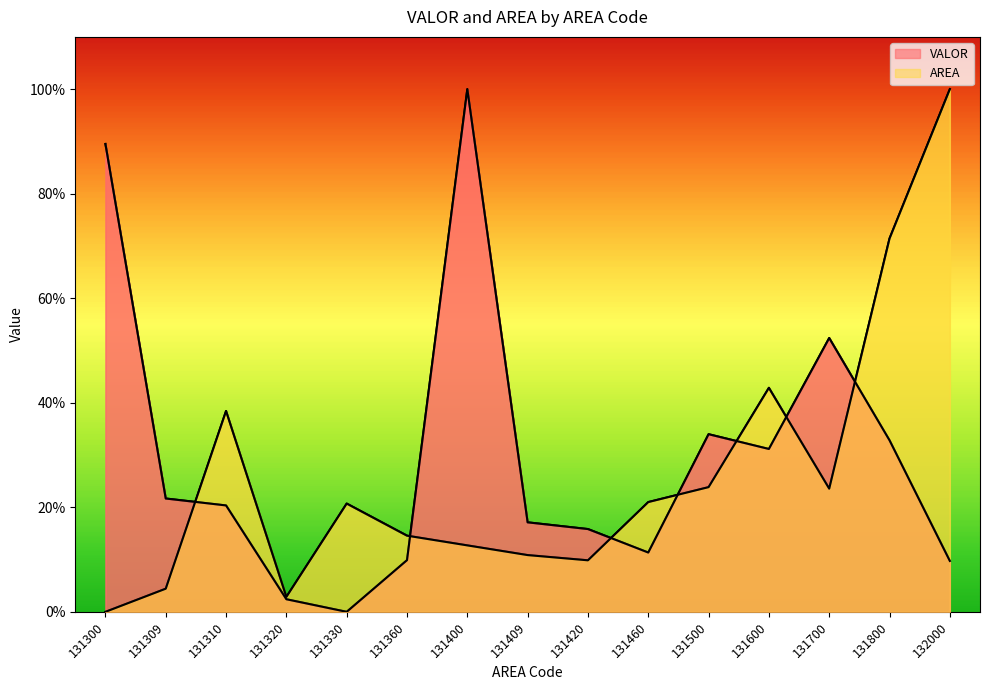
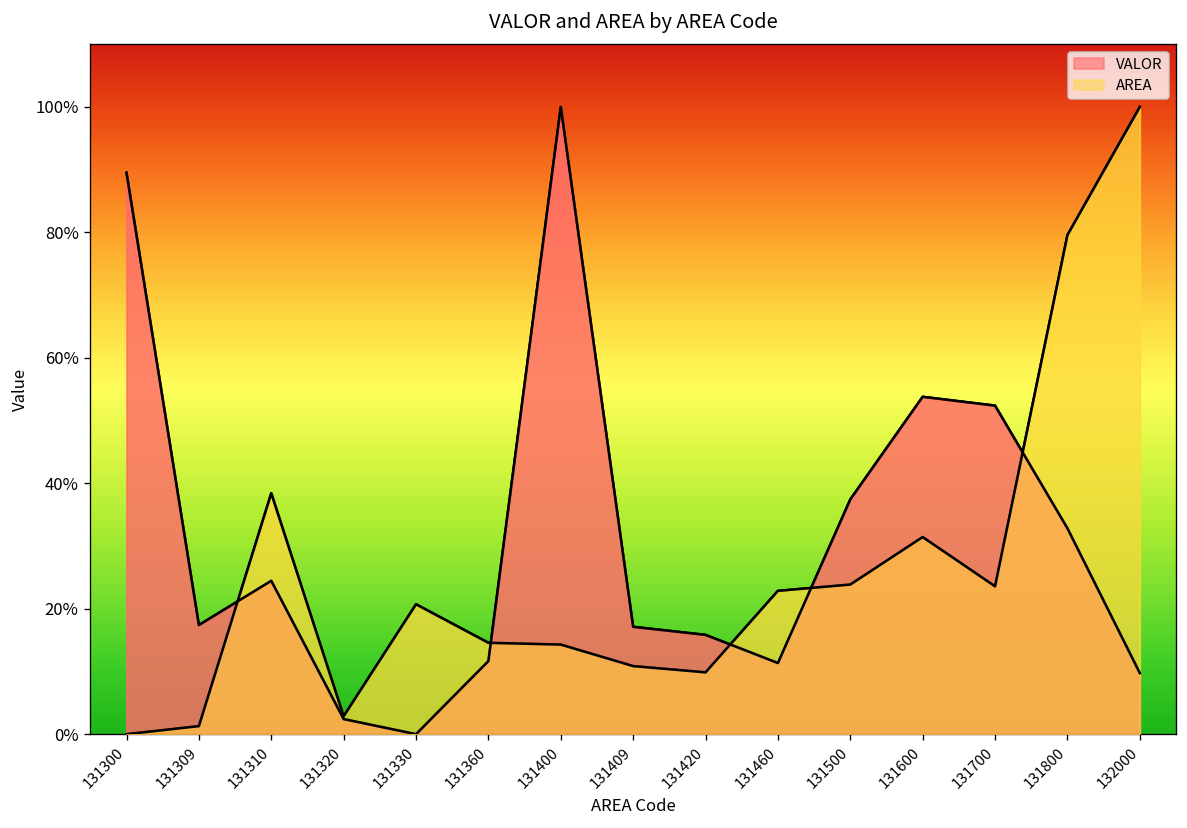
  {
    "VALOR": {
      "131300": "90%",
-     "131309": "22%",
-     "131310": "20%",
+     "131309": "17%",
+     "131310": "24%",
      "131330": "0%",
-     "131360": "10%",
+     "131360": "12%",
      "131400": "100%",
      "131409": "17%",
      "131420": "16%",
      "131460": "11%",
-     "131500": "34%",
-     "131600": "31%",
+     "131500": "37%",
+     "131600": "54%",
      "131700": "52%",
      "131800": "33%",
      "132000": "10%"
    },
    "AREA": {
      "131300": "0%",
-     "131309": "4%",
+     "131309": "1%",
      "131310": "38%",
      "131330": "21%",
      "131360": "15%",
-     "131400": "13%",
+     "131400": "14%",
      "131409": "11%",
      "131420": "10%",
-     "131460": "21%",
+     "131460": "23%",
      "131500": "24%",
-     "131600": "43%",
+     "131600": "31%",
      "131700": "24%",
-     "131800": "71%",
+     "131800": "80%",
      "132000": "100%"
    }
  }
